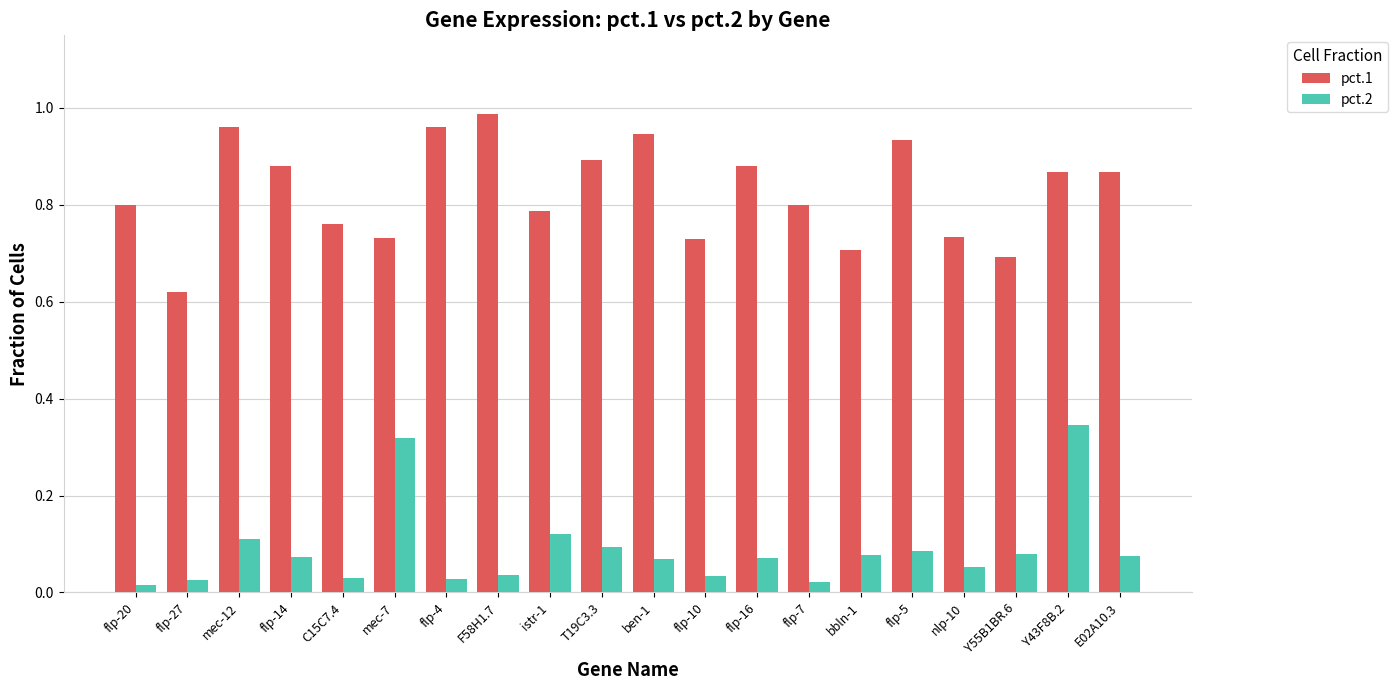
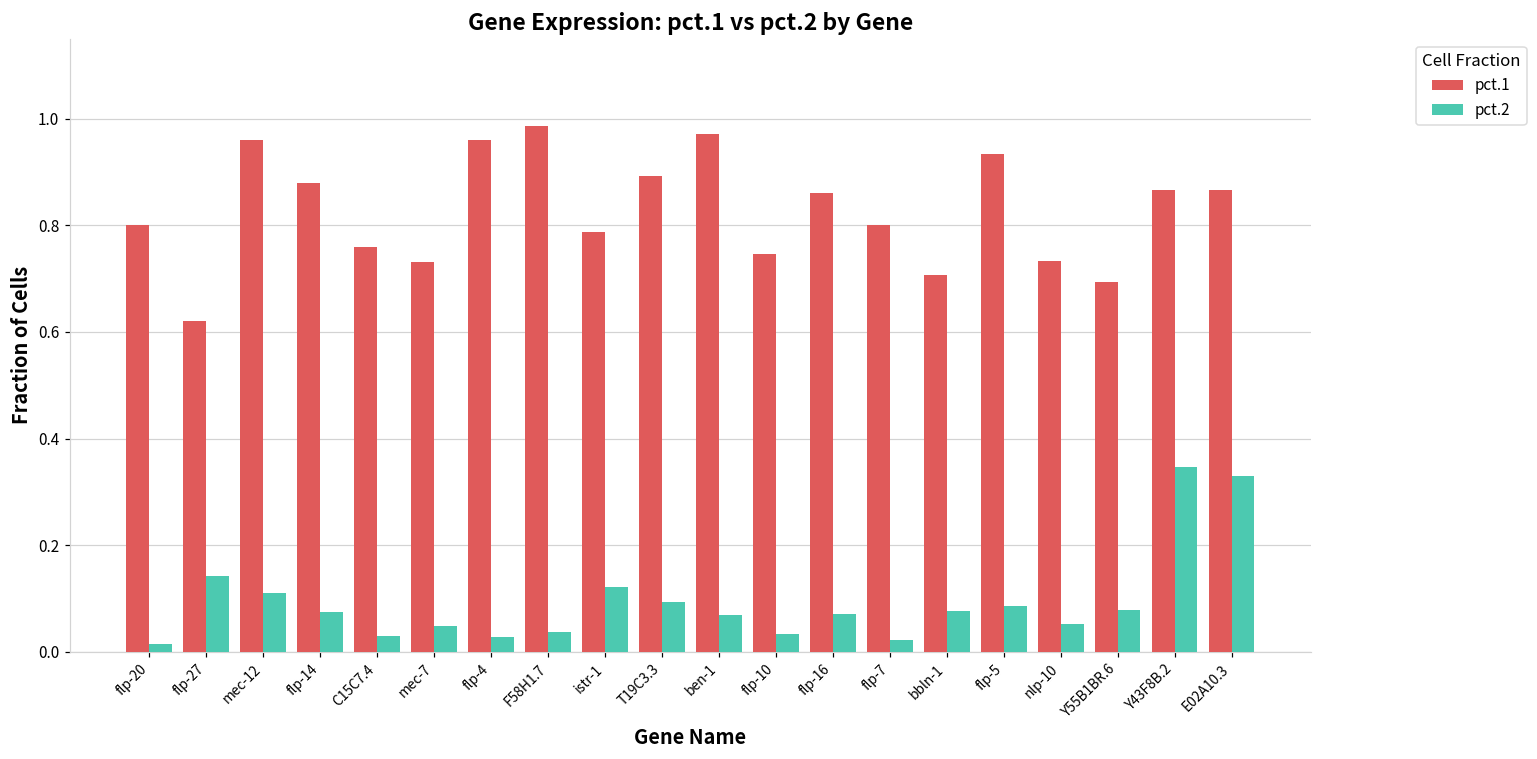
  {
    "pct.1": {
      "flp-20": 0.80,
      "flp-27": 0.62,
      "mec-12": 0.96,
      "flp-14": 0.88,
      "C15C7.4": 0.76,
      "mec-7": 0.73,
      "flp-4": 0.96,
      "F58H1.7": 0.99,
      "istr-1": 0.79,
      "T19C3.3": 0.89,
-     "ben-1": 0.95,
-     "flp-10": 0.73,
-     "flp-16": 0.88,
+     "ben-1": 0.97,
+     "flp-10": 0.75,
+     "flp-16": 0.86,
      "flp-7": 0.80,
      "bbln-1": 0.71,
      "flp-5": 0.93,
      "nlp-10": 0.73,
      "Y55B1BR.6": 0.69,
      "Y43F8B.2": 0.87,
      "E02A10.3": 0.87
    },
    "pct.2": {
      "flp-20": 0.02,
-     "flp-27": 0.03,
+     "flp-27": 0.14,
      "mec-12": 0.11,
      "flp-14": 0.07,
      "C15C7.4": 0.03,
-     "mec-7": 0.32,
+     "mec-7": 0.05,
      "flp-4": 0.03,
      "F58H1.7": 0.04,
      "istr-1": 0.12,
      "T19C3.3": 0.09,
      "ben-1": 0.07,
      "flp-10": 0.03,
      "flp-16": 0.07,
      "flp-7": 0.02,
      "bbln-1": 0.08,
      "flp-5": 0.09,
      "nlp-10": 0.05,
      "Y55B1BR.6": 0.08,
      "Y43F8B.2": 0.35,
-     "E02A10.3": 0.08
+     "E02A10.3": 0.33
    }
  }
